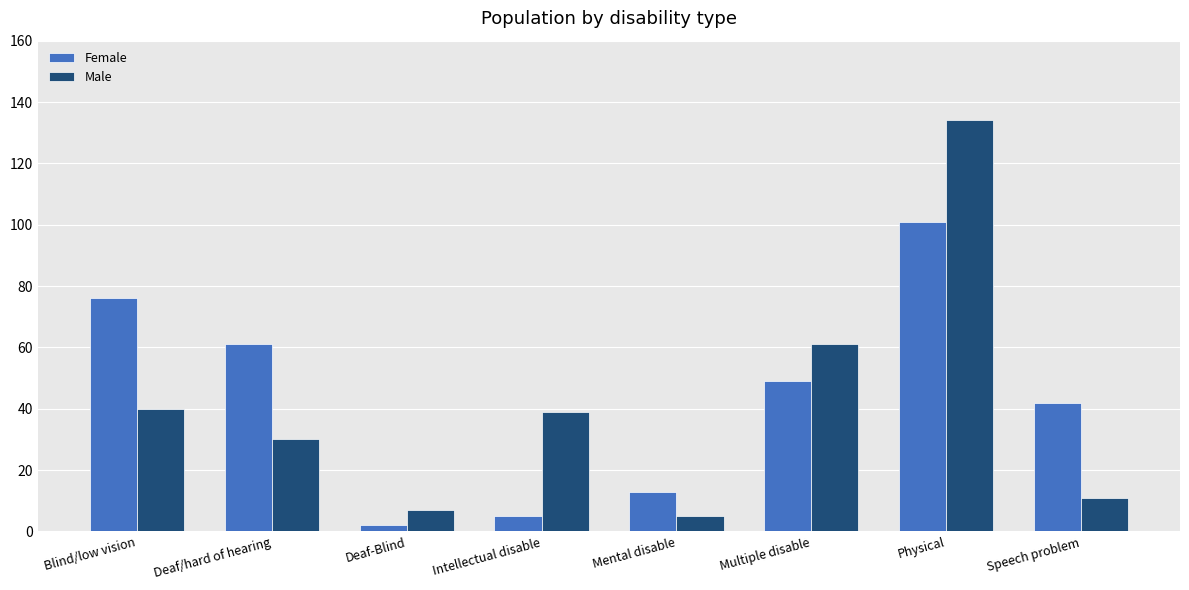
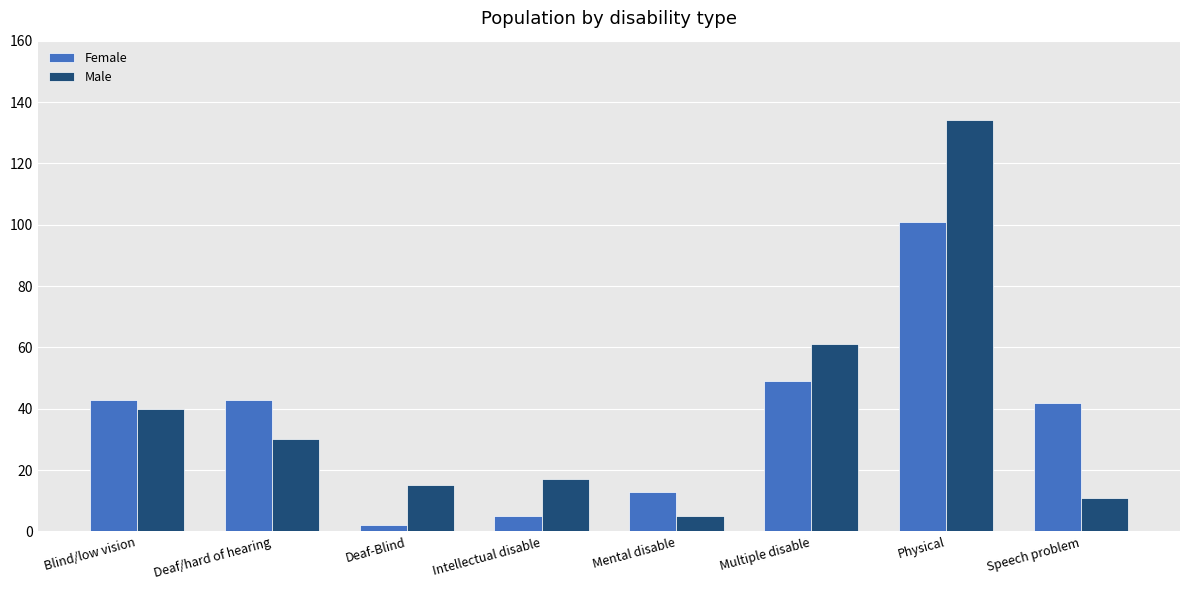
  {
    "Female": {
-     "Blind/low vision": 76,
-     "Deaf/hard of hearing": 61,
+     "Blind/low vision": 43,
+     "Deaf/hard of hearing": 43,
      "Deaf-Blind": 2,
      "Intellectual disable": 5,
      "Mental disable": 13,
      "Multiple disable": 49,
      "Physical": 101,
      "Speech problem": 42
    },
    "Male": {
      "Blind/low vision": 40,
      "Deaf/hard of hearing": 30,
-     "Deaf-Blind": 7,
-     "Intellectual disable": 39,
+     "Deaf-Blind": 15,
+     "Intellectual disable": 17,
      "Mental disable": 5,
      "Multiple disable": 61,
      "Physical": 134,
      "Speech problem": 11
    }
  }
